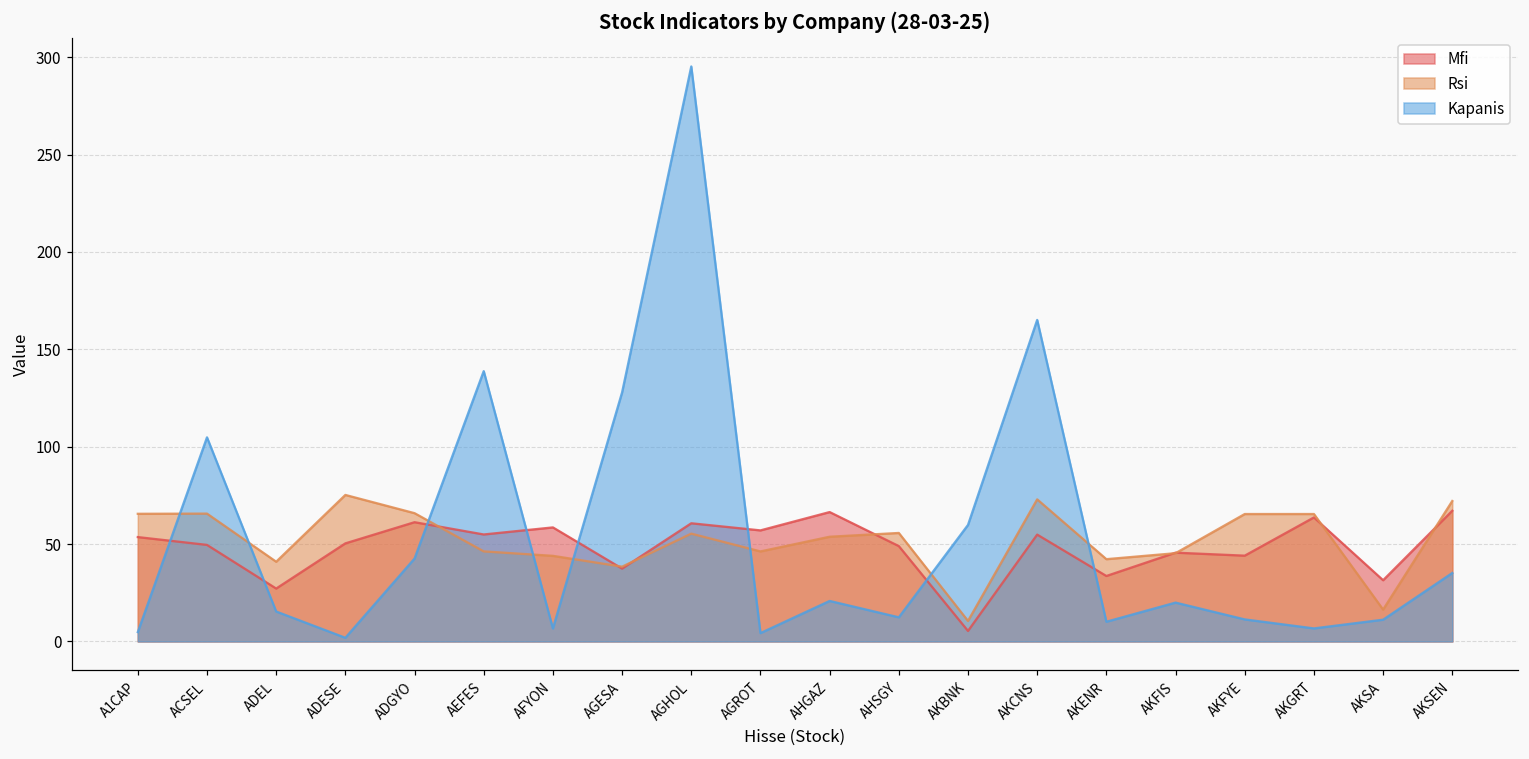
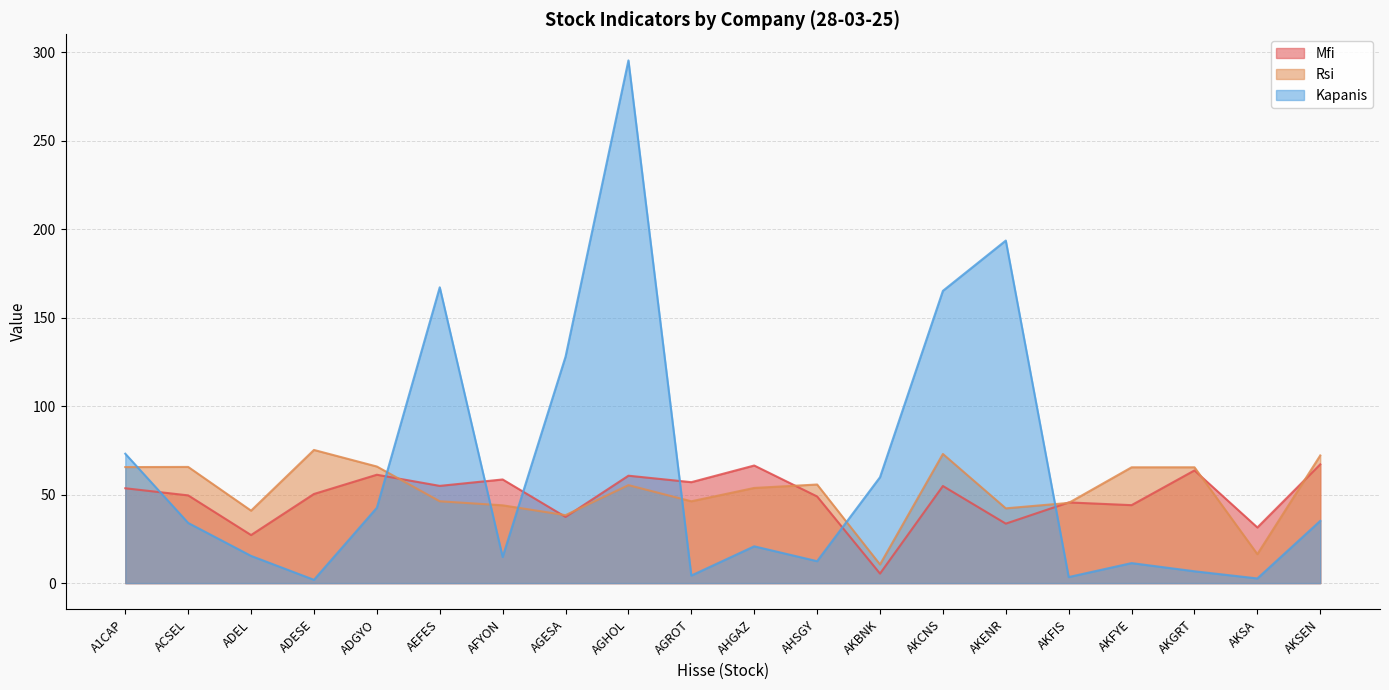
  {
    "Kapanis": {
-     "A1CAP": 5,
-     "ACSEL": 105,
+     "A1CAP": 73,
+     "ACSEL": 34,
      "ADEL": 15,
      "ADESE": 2,
      "ADGYO": 43,
-     "AEFES": 139,
-     "AFYON": 7,
+     "AEFES": 167,
+     "AFYON": 15,
      "AGESA": 128,
      "AGHOL": 295,
      "AGROT": 4,
      "AHGAZ": 21,
      "AHSGY": 12,
      "AKBNK": 60,
      "AKCNS": 165,
-     "AKENR": 10,
-     "AKFIS": 20,
+     "AKENR": 194,
+     "AKFIS": 3,
      "AKFYE": 11,
      "AKGRT": 7,
-     "AKSA": 11,
+     "AKSA": 3,
      "AKSEN": 35
    }
  }
